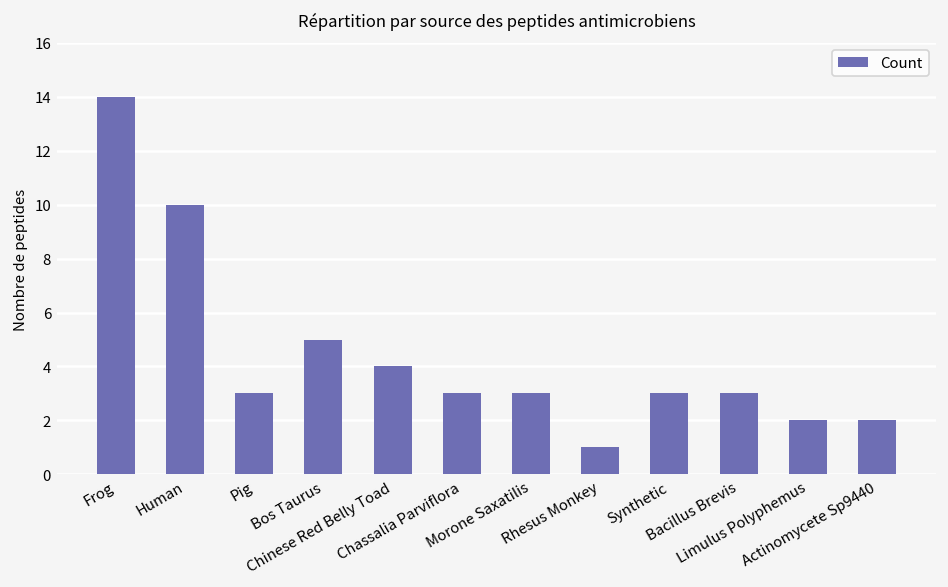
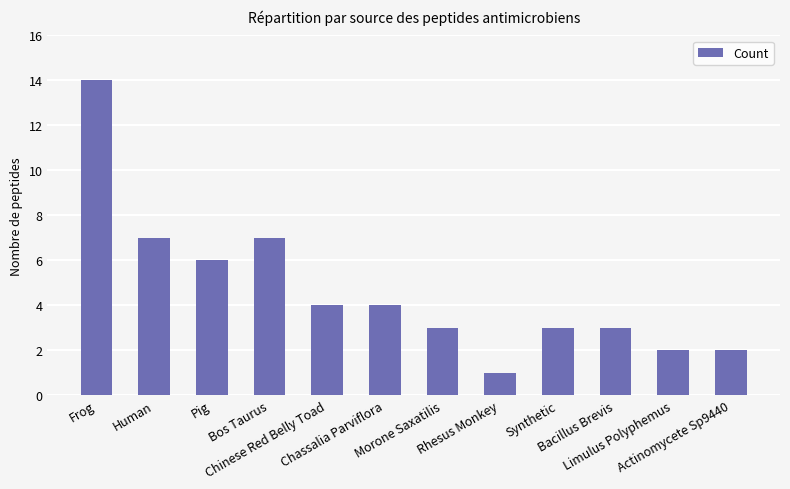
  {
    "Frog": 14,
-   "Human": 10,
-   "Pig": 3,
-   "Bos Taurus": 5,
+   "Human": 7,
+   "Pig": 6,
+   "Bos Taurus": 7,
    "Chinese Red Belly Toad": 4,
-   "Chassalia Parviflora": 3,
+   "Chassalia Parviflora": 4,
    "Morone Saxatilis": 3,
    "Rhesus Monkey": 1,
    "Synthetic": 3,
    "Bacillus Brevis": 3,
    "Limulus Polyphemus": 2,
    "Actinomycete Sp9440": 2
  }
